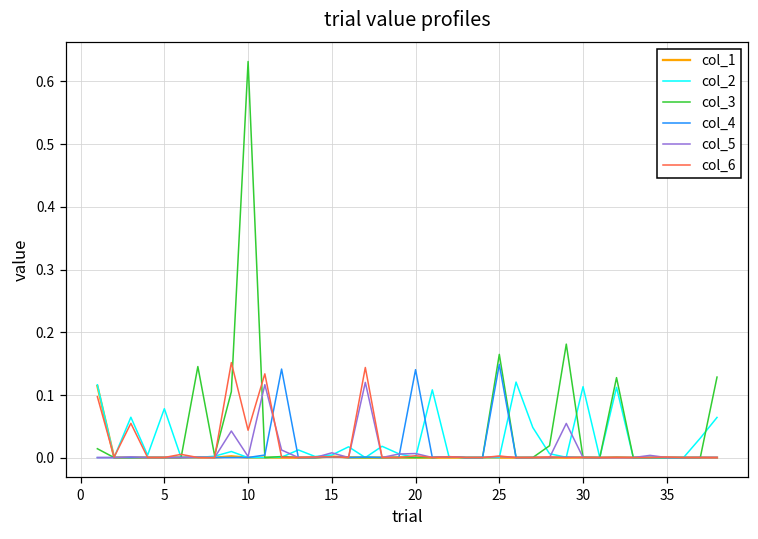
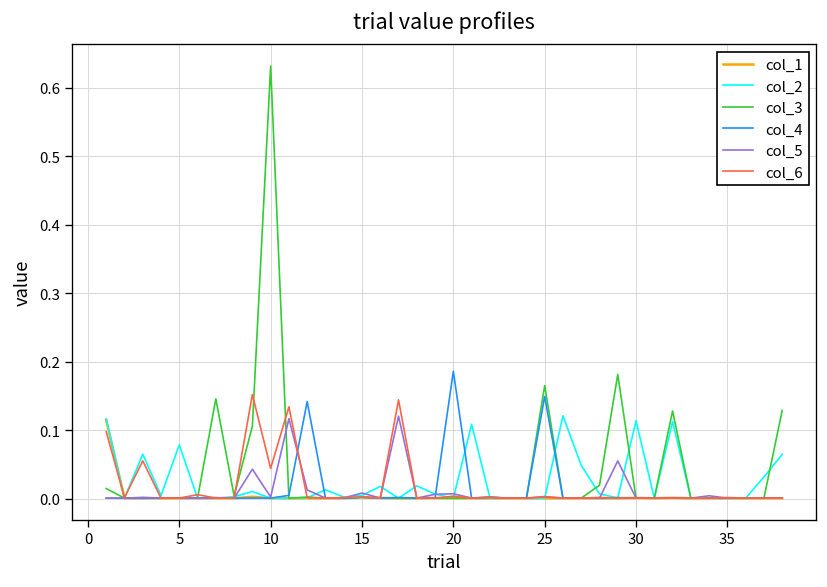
  {
    "col_2": {
      "5": 0.08,
      "30": 0.11
    },
    "col_3": {
      "10": 0.63,
      "25": 0.16
    },
    "col_4": {
-     "20": 0.14,
+     "20": 0.19,
      "25": 0.15
    },
    "col_6": {
      "10": 0.04
    }
  }
